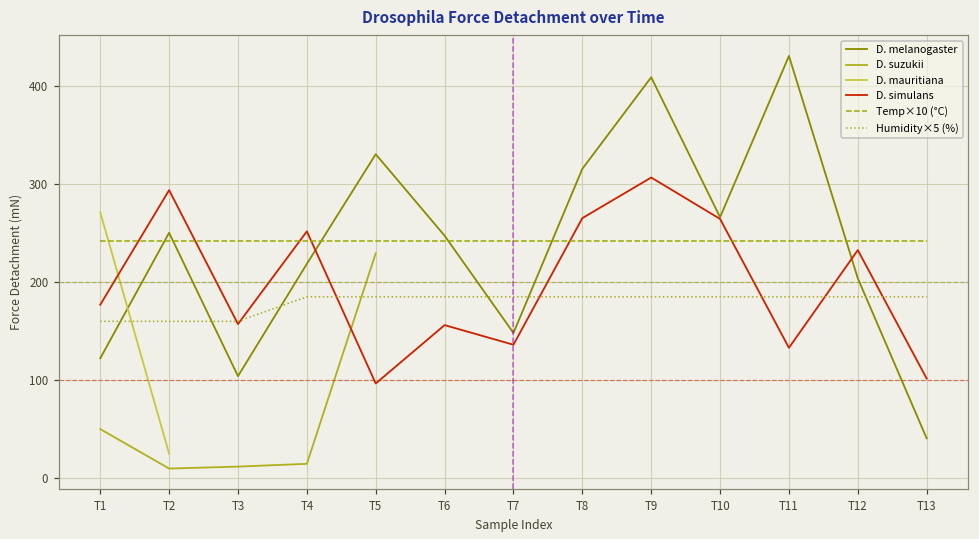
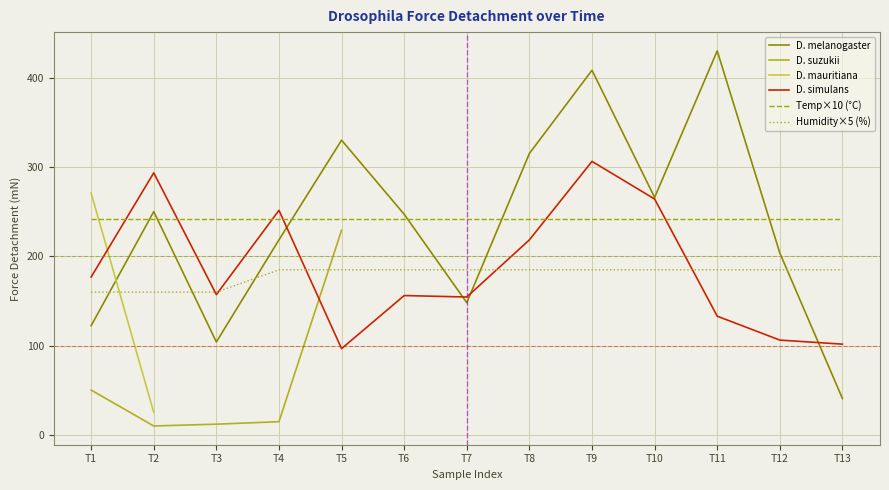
  {
    "D. simulans": {
      "T1": 180,
      "T2": 290,
      "T4": 250,
      "T5": 100,
      "T6": 160,
-     "T7": 140,
-     "T8": 270,
+     "T7": 150,
+     "T8": 220,
      "T9": 310,
      "T11": 130,
-     "T12": 230,
+     "T12": 110,
      "T13": 100
    }
  }
